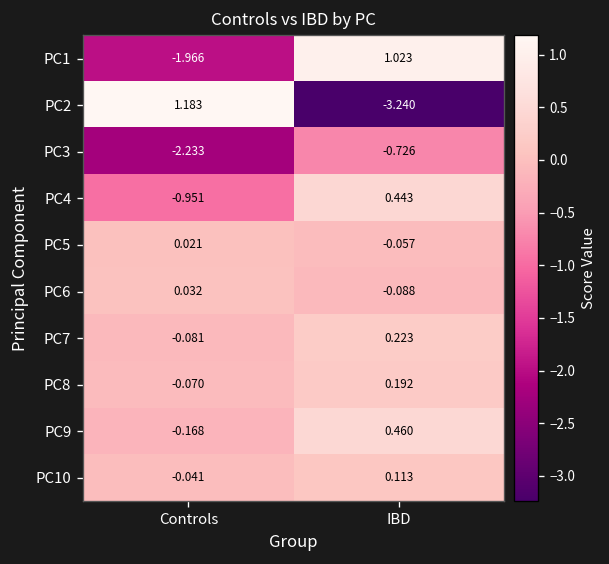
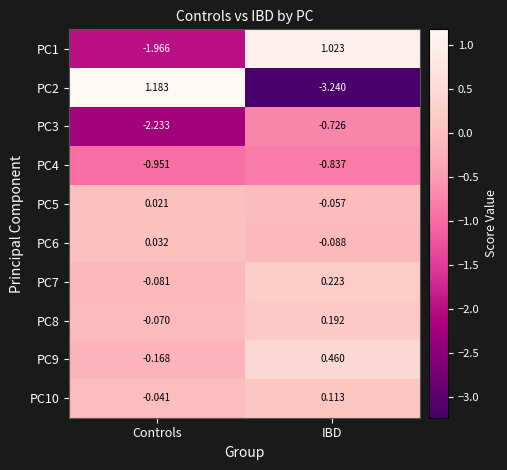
  {
    "PC1": {
      "Controls": -1.966,
      "IBD": 1.023
    },
    "PC2": {
      "Controls": 1.183,
      "IBD": -3.240
    },
    "PC3": {
      "Controls": -2.233,
      "IBD": -0.726
    },
    "PC4": {
      "Controls": -0.951,
-     "IBD": 0.443
+     "IBD": -0.837
    },
    "PC5": {
      "Controls": 0.021,
      "IBD": -0.057
    },
    "PC6": {
      "Controls": 0.032,
      "IBD": -0.088
    },
    "PC7": {
      "Controls": -0.081,
      "IBD": 0.223
    },
    "PC8": {
      "Controls": -0.070,
      "IBD": 0.192
    },
    "PC9": {
      "Controls": -0.168,
      "IBD": 0.460
    },
    "PC10": {
      "Controls": -0.041,
      "IBD": 0.113
    }
  }
